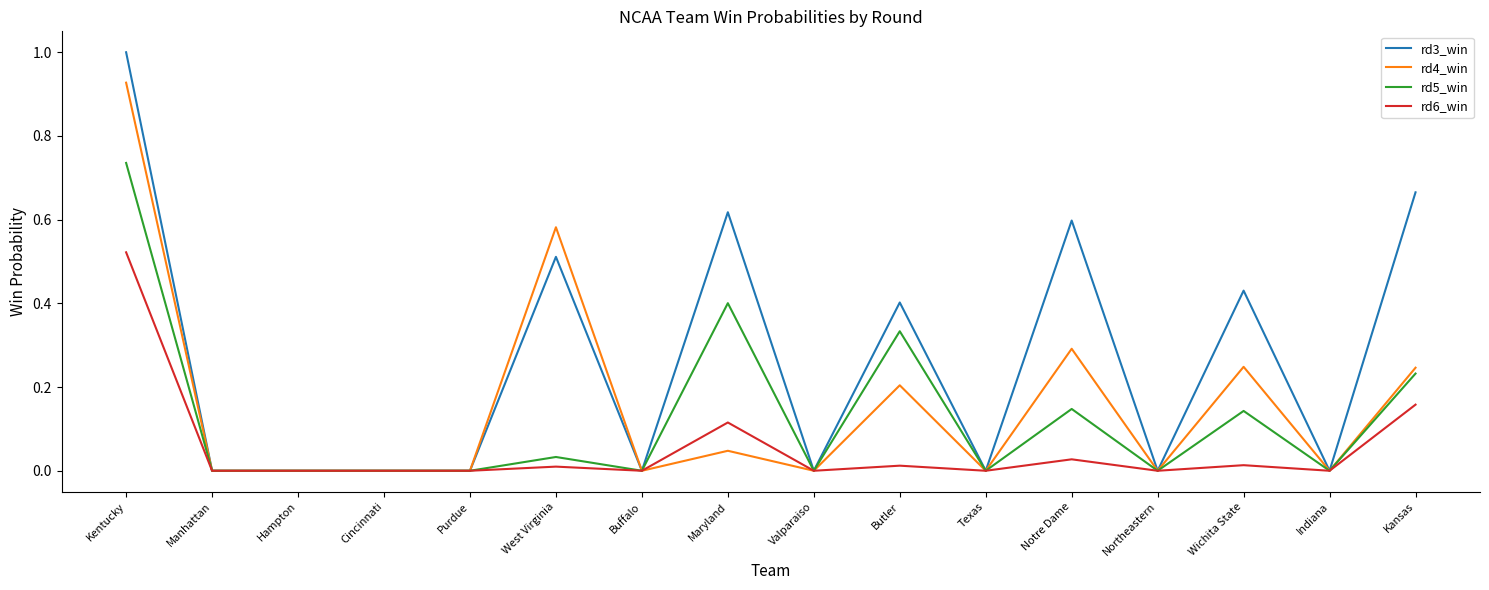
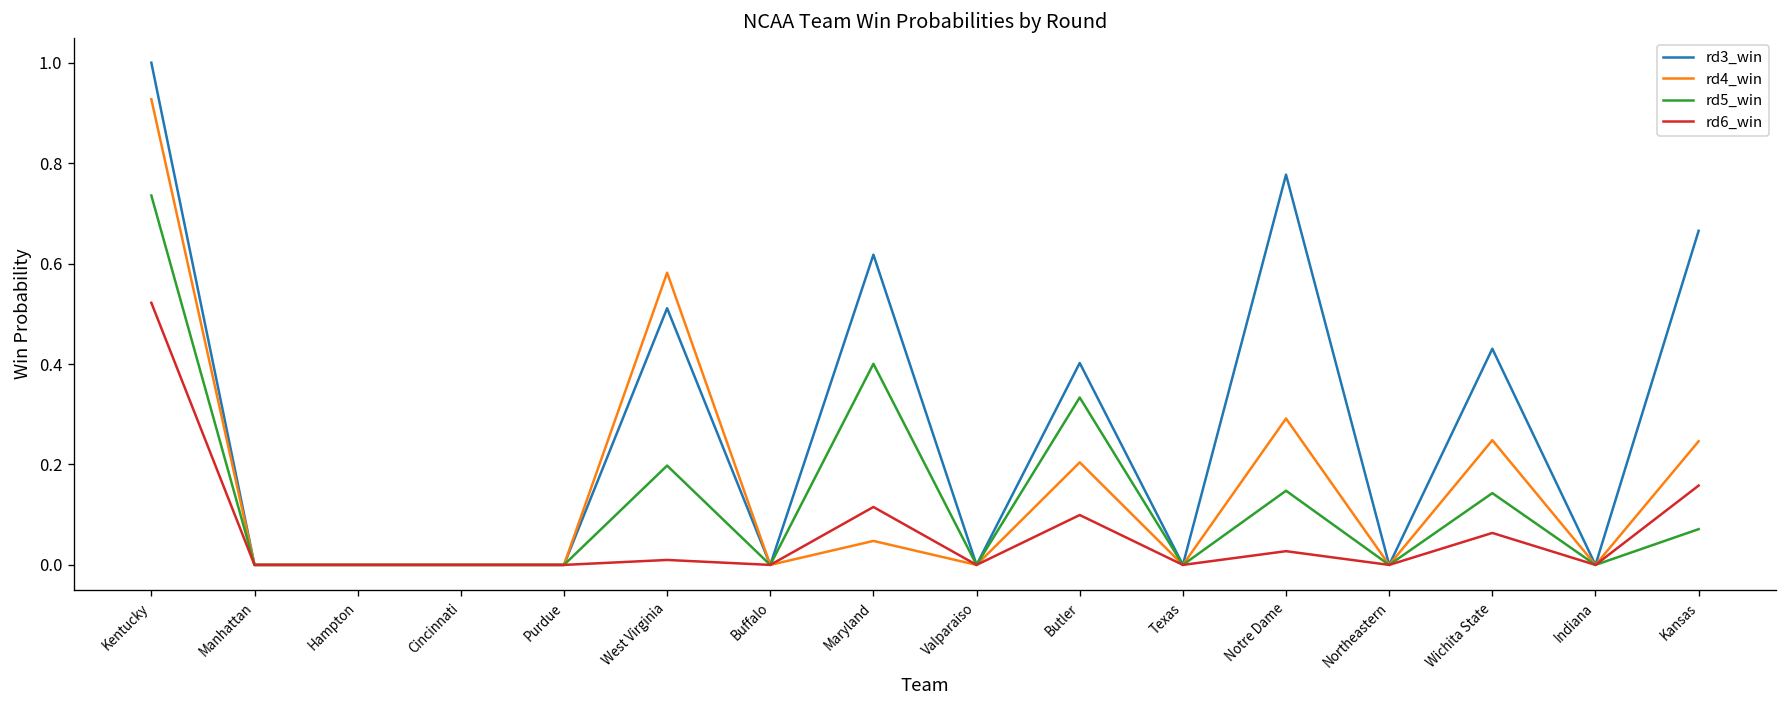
  {
    "rd3_win": {
      "Kentucky": 1.00,
      "West Virginia": 0.51,
      "Maryland": 0.62,
      "Butler": 0.40,
-     "Notre Dame": 0.60,
+     "Notre Dame": 0.78,
      "Wichita State": 0.43,
      "Kansas": 0.67
    },
    "rd4_win": {
      "Kentucky": 0.93,
      "West Virginia": 0.58,
      "Maryland": 0.05,
      "Butler": 0.20,
      "Notre Dame": 0.29,
      "Wichita State": 0.25,
      "Kansas": 0.25
    },
    "rd5_win": {
      "Kentucky": 0.74,
-     "West Virginia": 0.03,
+     "West Virginia": 0.20,
      "Maryland": 0.40,
      "Butler": 0.33,
      "Notre Dame": 0.15,
      "Wichita State": 0.14,
-     "Kansas": 0.23
+     "Kansas": 0.07
    },
    "rd6_win": {
      "Kentucky": 0.52,
      "West Virginia": 0.01,
      "Maryland": 0.12,
-     "Butler": 0.01,
+     "Butler": 0.10,
      "Notre Dame": 0.03,
-     "Wichita State": 0.01,
+     "Wichita State": 0.06,
      "Kansas": 0.16
    }
  }
